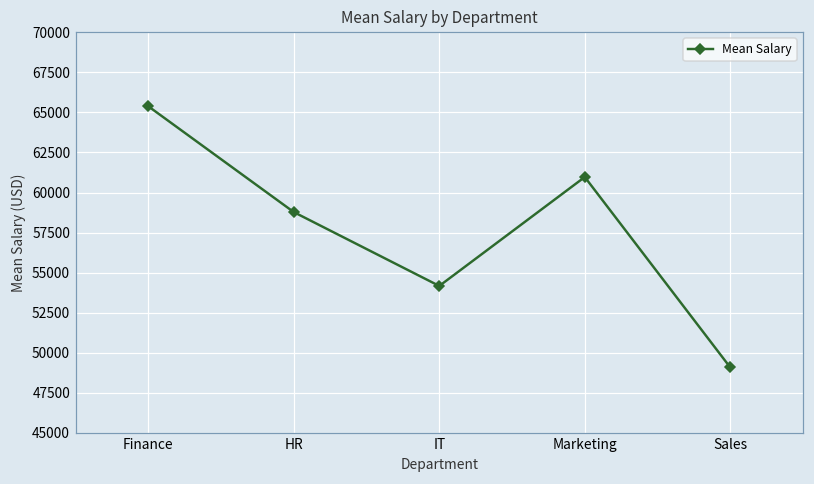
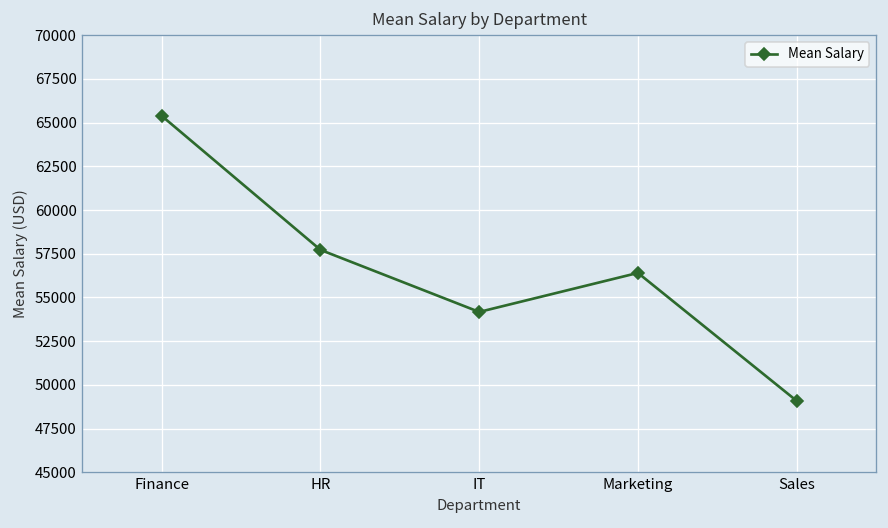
  {
    "Finance": 65400,
-   "HR": 58800,
+   "HR": 57700,
    "IT": 54200,
-   "Marketing": 61000,
+   "Marketing": 56400,
    "Sales": 49100
  }
